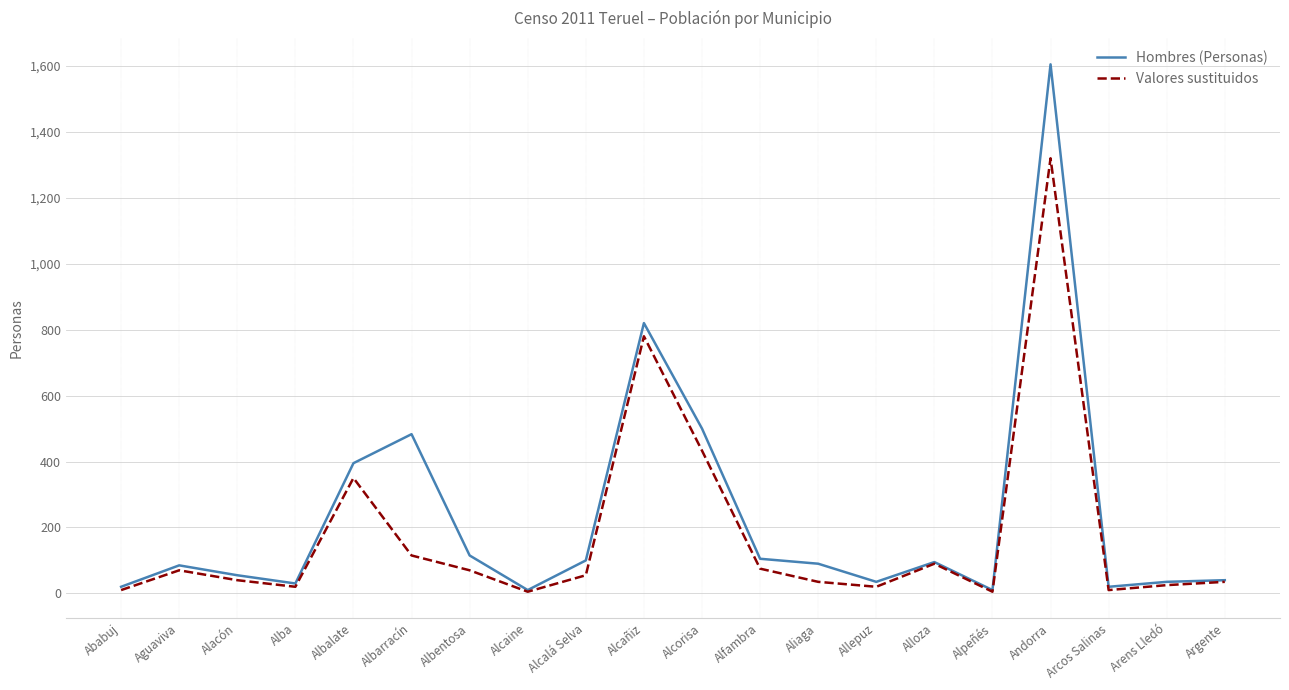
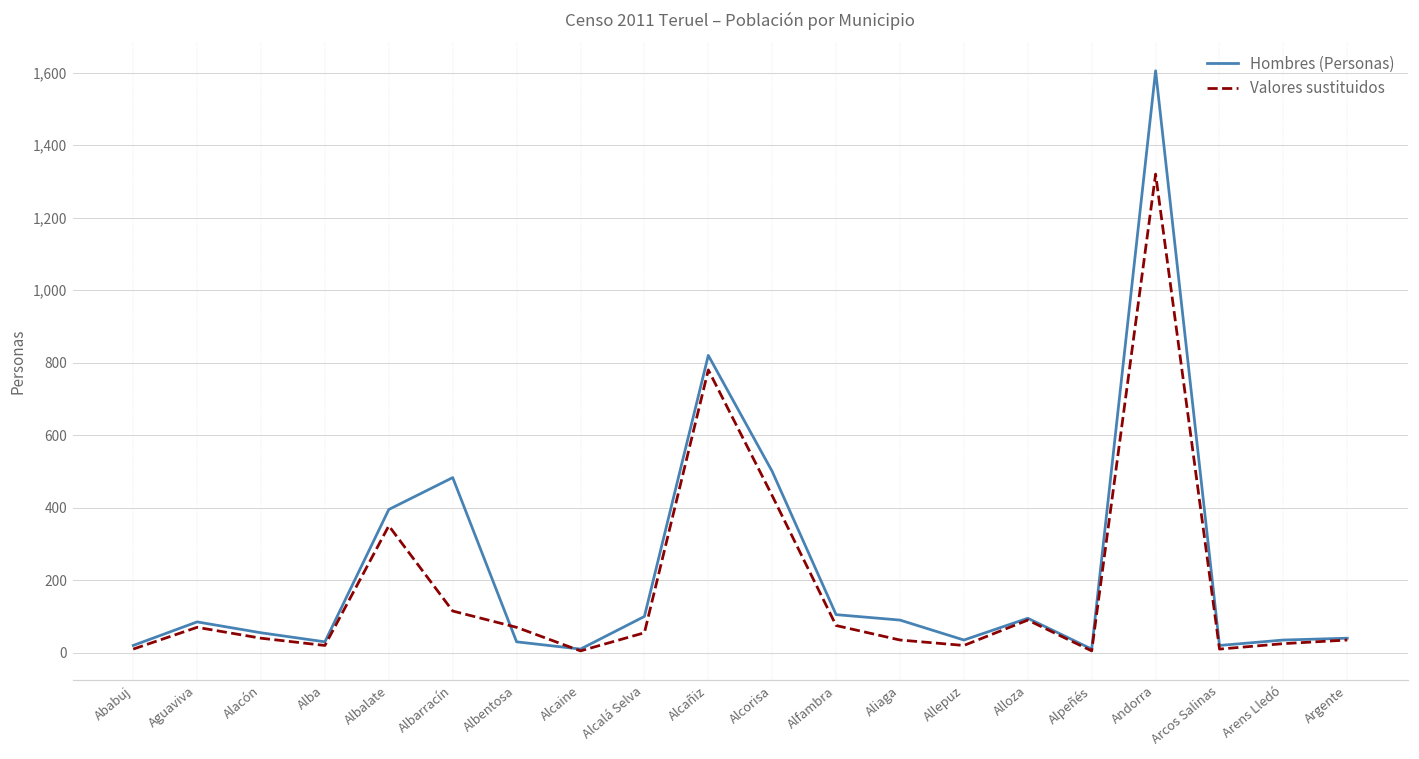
  {
    "Hombres (Personas)": {
      "Ababuj": "20",
      "Aguaviva": "90",
      "Alacón": "60",
      "Alba": "30",
      "Albalate": "400",
      "Albarracín": "480",
-     "Albentosa": "120",
+     "Albentosa": "30",
      "Alcalá Selva": "100",
      "Alcañiz": "820",
      "Alcorisa": "500",
      "Alfambra": "110",
      "Aliaga": "90",
      "Allepuz": "40",
      "Andorra": "1,610",
      "Arcos Salinas": "20",
      "Arens Lledó": "40"
    },
    "Valores sustituidos": {
      "Ababuj": "10",
      "Aguaviva": "70",
      "Alacón": "40",
      "Alba": "20",
      "Albalate": "350",
      "Albarracín": "120",
      "Albentosa": "70",
      "Alcalá Selva": "60",
      "Alcañiz": "780",
      "Alcorisa": "430",
      "Alfambra": "80",
      "Aliaga": "40",
      "Allepuz": "20",
      "Andorra": "1,320",
      "Arcos Salinas": "10",
      "Arens Lledó": "30"
    }
  }
